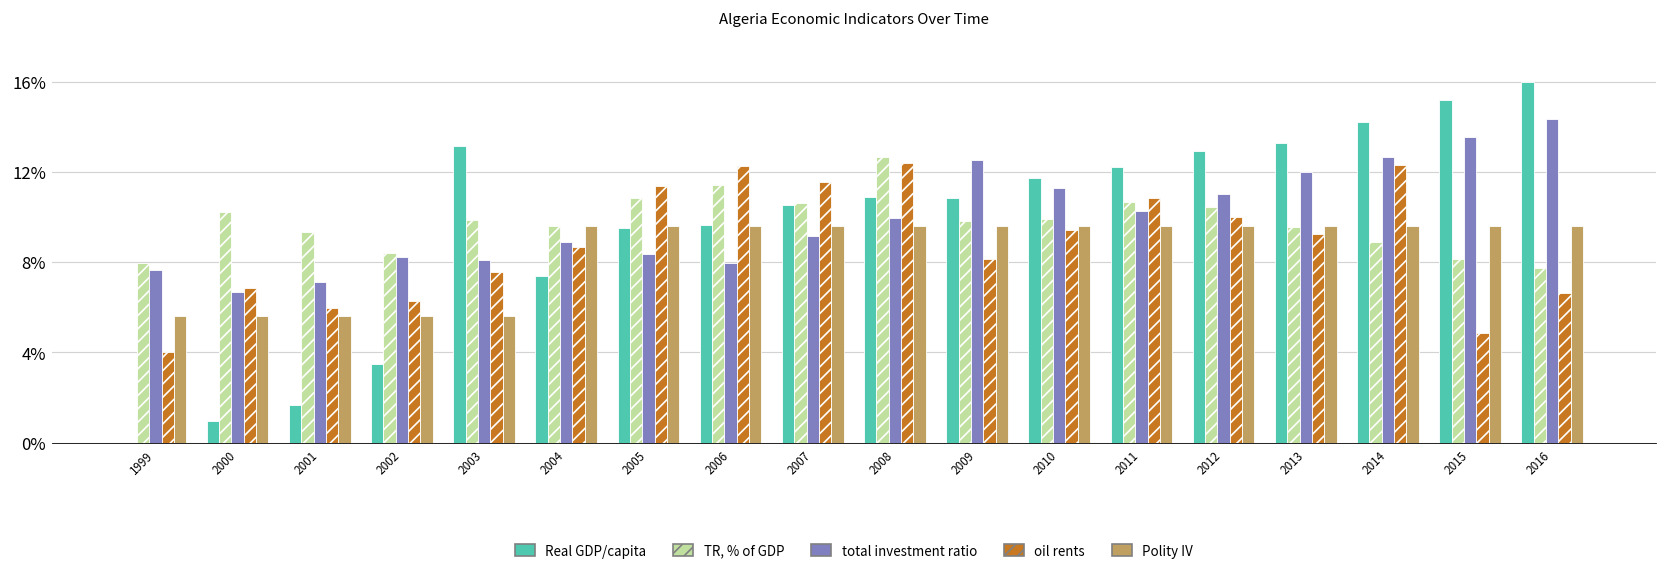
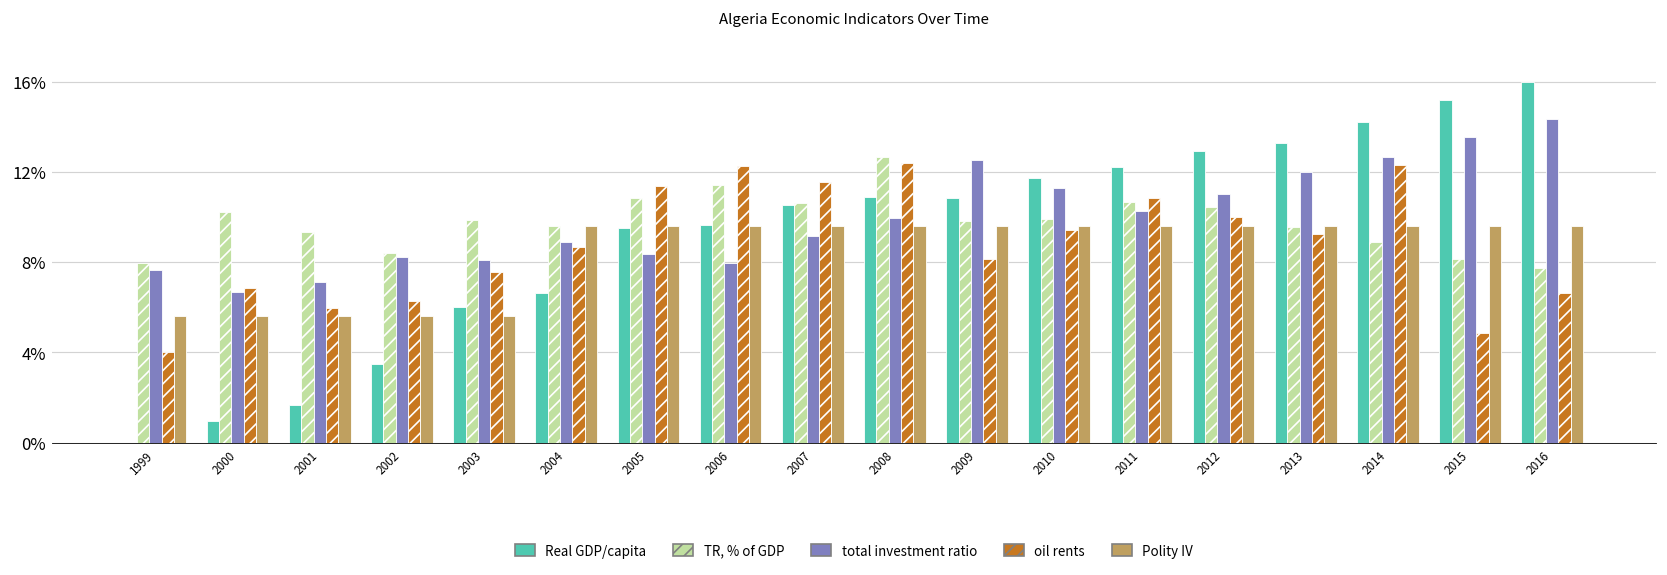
  {
    "Real GDP/capita": {
      "1999": "0.0%",
      "2000": "1.0%",
      "2001": "1.7%",
      "2002": "3.5%",
-     "2003": "13.2%",
-     "2004": "7.4%",
+     "2003": "6.0%",
+     "2004": "6.6%",
      "2005": "9.5%",
      "2006": "9.6%",
      "2007": "10.5%",
      "2008": "10.9%",
      "2009": "10.8%",
      "2010": "11.7%",
      "2011": "12.2%",
      "2012": "12.9%",
      "2013": "13.3%",
      "2014": "14.2%",
      "2015": "15.2%",
      "2016": "16.0%"
    },
    "TR, % of GDP": {
      "1999": "8.0%",
      "2000": "10.2%",
      "2001": "9.3%",
      "2002": "8.4%",
      "2003": "9.9%",
      "2004": "9.6%",
      "2005": "10.9%",
      "2006": "11.4%",
      "2007": "10.6%",
      "2008": "12.7%",
      "2009": "9.8%",
      "2010": "9.9%",
      "2011": "10.7%",
      "2012": "10.4%",
      "2013": "9.5%",
      "2014": "8.9%",
      "2015": "8.2%",
      "2016": "7.7%"
    },
    "total investment ratio": {
      "1999": "7.7%",
      "2000": "6.7%",
      "2001": "7.1%",
      "2002": "8.2%",
      "2003": "8.1%",
      "2004": "8.9%",
      "2005": "8.4%",
      "2006": "8.0%",
      "2007": "9.1%",
      "2008": "10.0%",
      "2009": "12.5%",
      "2010": "11.3%",
      "2011": "10.3%",
      "2012": "11.0%",
      "2013": "12.0%",
      "2014": "12.7%",
      "2015": "13.6%",
      "2016": "14.3%"
    },
    "oil rents": {
      "1999": "4.0%",
      "2000": "6.9%",
      "2001": "6.0%",
      "2002": "6.3%",
      "2003": "7.6%",
      "2004": "8.7%",
      "2005": "11.4%",
      "2006": "12.3%",
      "2007": "11.6%",
      "2008": "12.4%",
      "2009": "8.1%",
      "2010": "9.4%",
      "2011": "10.9%",
      "2012": "10.0%",
      "2013": "9.3%",
      "2014": "12.3%",
      "2015": "4.9%",
      "2016": "6.6%"
    },
    "Polity IV": {
      "1999": "5.6%",
      "2000": "5.6%",
      "2001": "5.6%",
      "2002": "5.6%",
      "2003": "5.6%",
      "2004": "9.6%",
      "2005": "9.6%",
      "2006": "9.6%",
      "2007": "9.6%",
      "2008": "9.6%",
      "2009": "9.6%",
      "2010": "9.6%",
      "2011": "9.6%",
      "2012": "9.6%",
      "2013": "9.6%",
      "2014": "9.6%",
      "2015": "9.6%",
      "2016": "9.6%"
    }
  }
